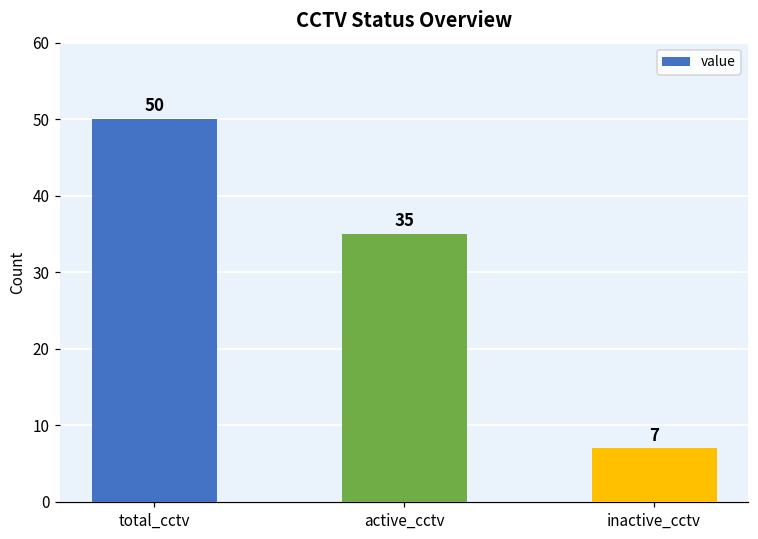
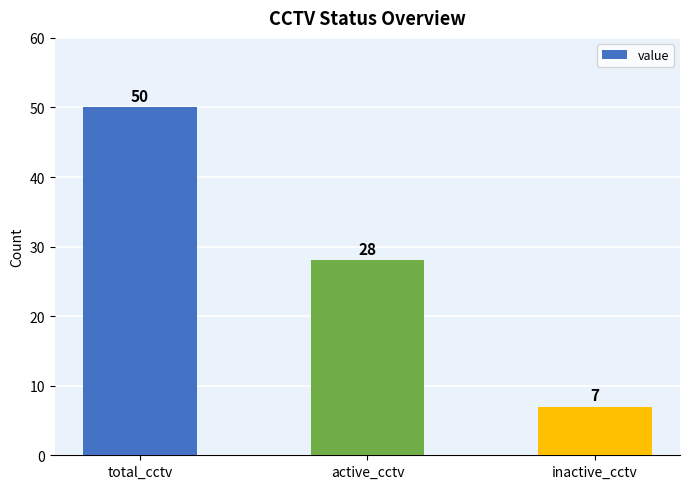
  {
    "total_cctv": 50,
-   "active_cctv": 35,
+   "active_cctv": 28,
    "inactive_cctv": 7
  }
